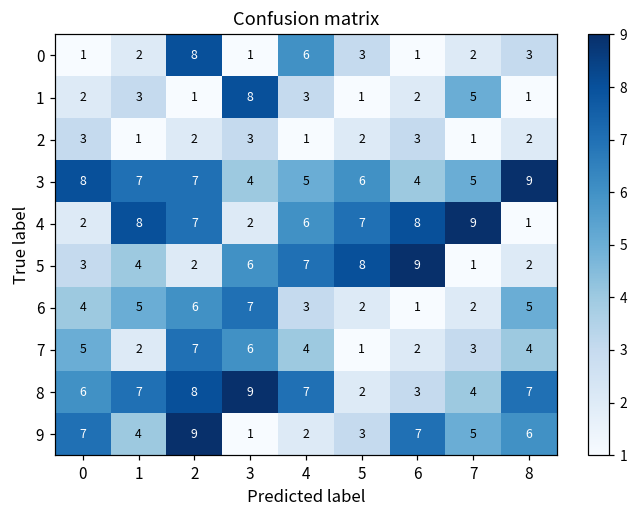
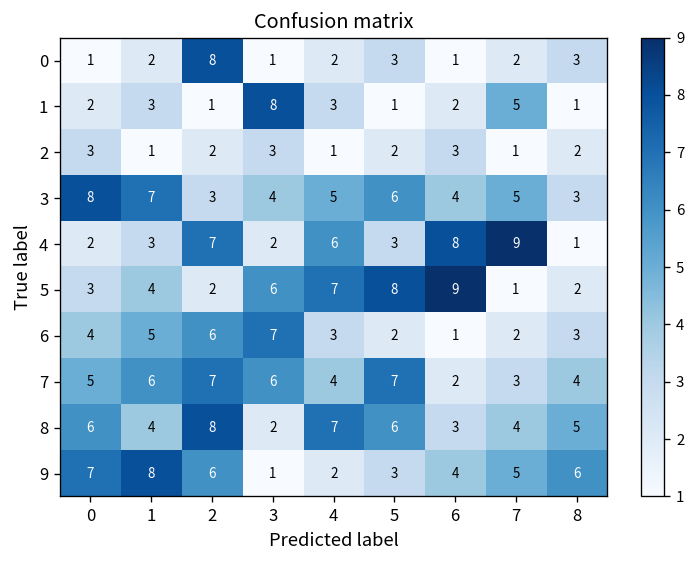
  {
    "0": {
      "0": 1,
      "1": 2,
      "2": 8,
      "3": 1,
-     "4": 6,
+     "4": 2,
      "5": 3,
      "6": 1,
      "7": 2,
      "8": 3
    },
    "1": {
      "0": 2,
      "1": 3,
      "2": 1,
      "3": 8,
      "4": 3,
      "5": 1,
      "6": 2,
      "7": 5,
      "8": 1
    },
    "2": {
      "0": 3,
      "1": 1,
      "2": 2,
      "3": 3,
      "4": 1,
      "5": 2,
      "6": 3,
      "7": 1,
      "8": 2
    },
    "3": {
      "0": 8,
      "1": 7,
-     "2": 7,
+     "2": 3,
      "3": 4,
      "4": 5,
      "5": 6,
      "6": 4,
      "7": 5,
-     "8": 9
+     "8": 3
    },
    "4": {
      "0": 2,
-     "1": 8,
+     "1": 3,
      "2": 7,
      "3": 2,
      "4": 6,
-     "5": 7,
+     "5": 3,
      "6": 8,
      "7": 9,
      "8": 1
    },
    "5": {
      "0": 3,
      "1": 4,
      "2": 2,
      "3": 6,
      "4": 7,
      "5": 8,
      "6": 9,
      "7": 1,
      "8": 2
    },
    "6": {
      "0": 4,
      "1": 5,
      "2": 6,
      "3": 7,
      "4": 3,
      "5": 2,
      "6": 1,
      "7": 2,
-     "8": 5
+     "8": 3
    },
    "7": {
      "0": 5,
-     "1": 2,
+     "1": 6,
      "2": 7,
      "3": 6,
      "4": 4,
-     "5": 1,
+     "5": 7,
      "6": 2,
      "7": 3,
      "8": 4
    },
    "8": {
      "0": 6,
-     "1": 7,
+     "1": 4,
      "2": 8,
-     "3": 9,
+     "3": 2,
      "4": 7,
-     "5": 2,
+     "5": 6,
      "6": 3,
      "7": 4,
-     "8": 7
+     "8": 5
    },
    "9": {
      "0": 7,
-     "1": 4,
-     "2": 9,
+     "1": 8,
+     "2": 6,
      "3": 1,
      "4": 2,
      "5": 3,
-     "6": 7,
+     "6": 4,
      "7": 5,
      "8": 6
    }
  }
